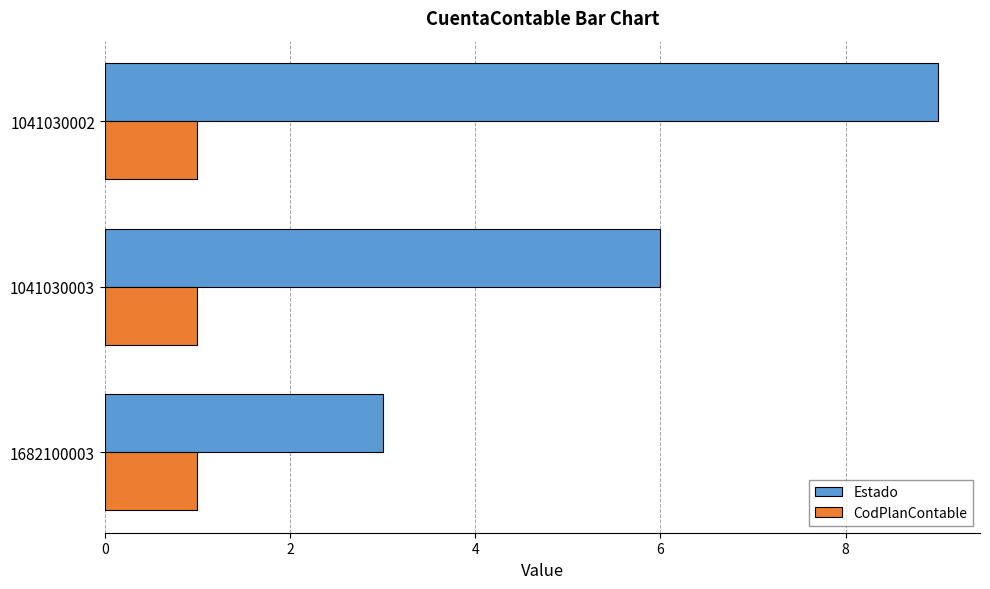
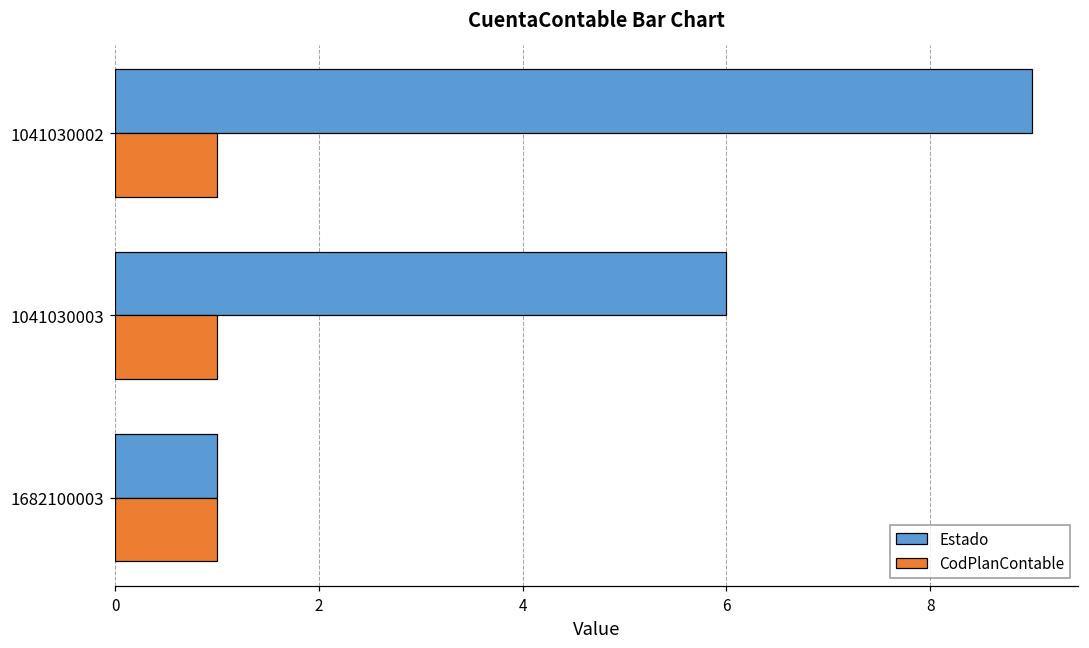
  {
    "Estado": {
      "1041030002": 9,
      "1041030003": 6,
-     "1682100003": 3
+     "1682100003": 1
    },
    "CodPlanContable": {
      "1041030002": 1,
      "1041030003": 1,
      "1682100003": 1
    }
  }
